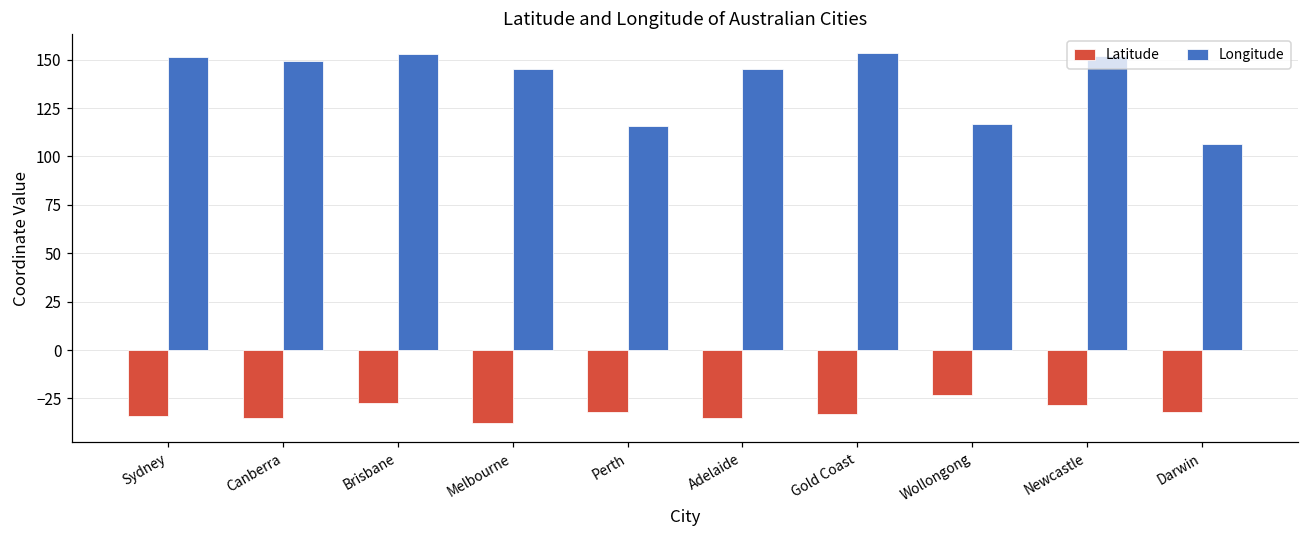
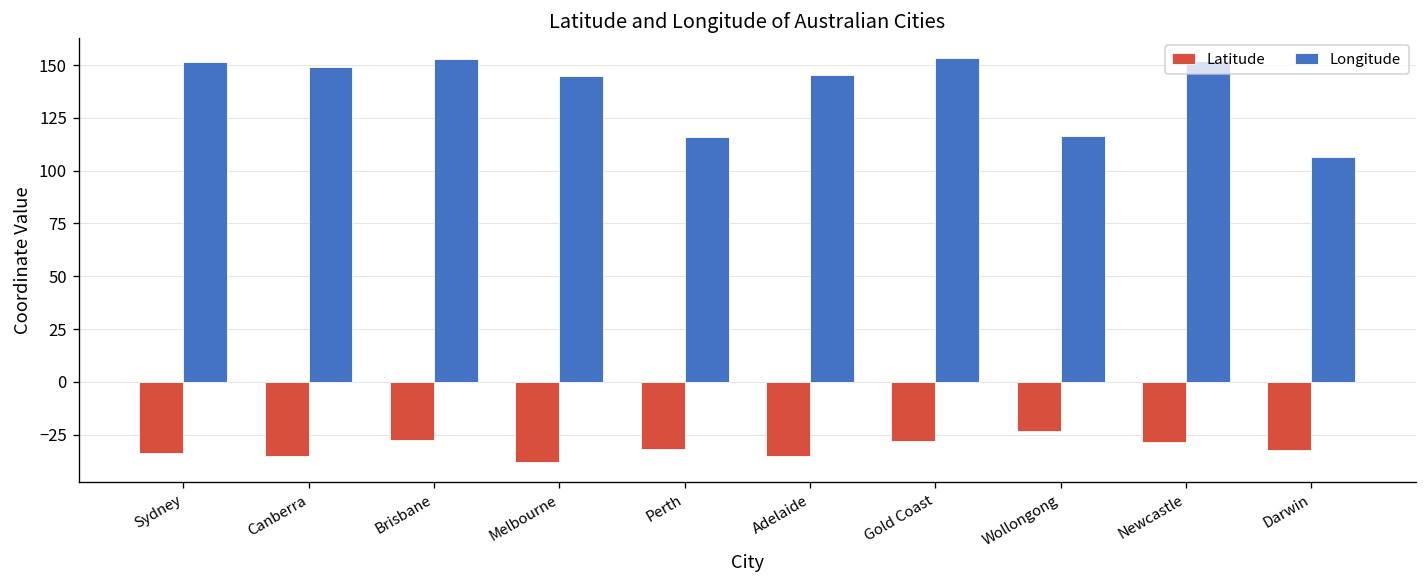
  {
    "Latitude": {
      "Sydney": -34,
      "Canberra": -35,
      "Brisbane": -27,
      "Melbourne": -38,
      "Perth": -32,
      "Adelaide": -35,
-     "Gold Coast": -33,
+     "Gold Coast": -28,
      "Wollongong": -23,
      "Newcastle": -28,
      "Darwin": -32
    },
    "Longitude": {
      "Sydney": 151,
      "Canberra": 149,
      "Brisbane": 153,
      "Melbourne": 145,
      "Perth": 116,
      "Adelaide": 145,
      "Gold Coast": 153,
      "Wollongong": 117,
      "Darwin": 107
    }
  }
